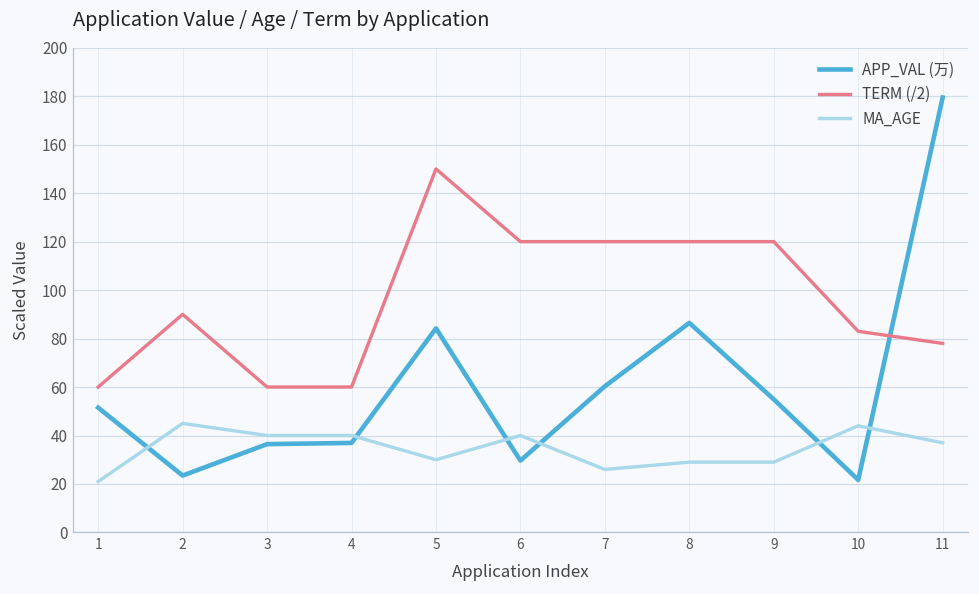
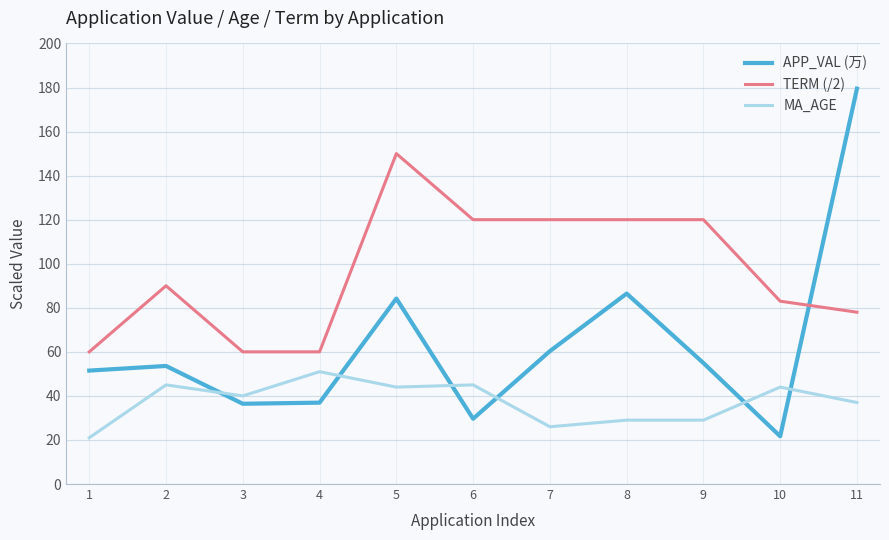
  {
    "APP_VAL (万)": {
      "1": 51,
-     "2": 23,
+     "2": 54,
      "3": 36,
      "4": 37,
      "5": 84,
      "6": 30,
      "7": 60,
      "8": 86,
      "9": 55,
      "10": 22,
      "11": 179
    },
    "TERM (/2)": {
      "1": 60,
      "2": 90,
      "3": 60,
      "4": 60,
      "5": 150,
      "6": 120,
      "7": 120,
      "8": 120,
      "9": 120,
      "10": 83,
      "11": 78
    },
    "MA_AGE": {
      "1": 21,
      "2": 45,
      "3": 40,
-     "4": 40,
-     "5": 30,
-     "6": 40,
+     "4": 51,
+     "5": 44,
+     "6": 45,
      "7": 26,
      "8": 29,
      "9": 29,
      "10": 44,
      "11": 37
    }
  }
